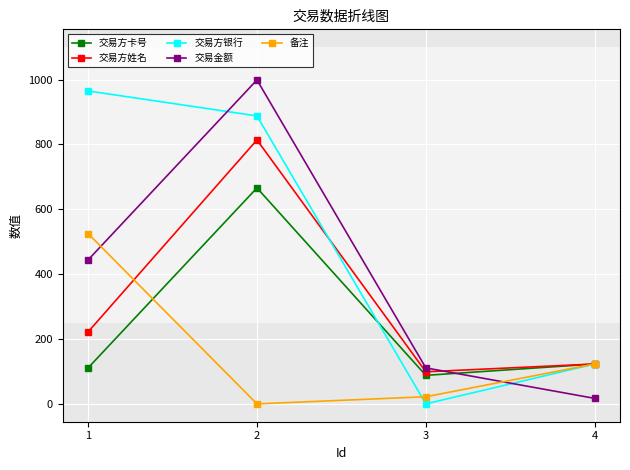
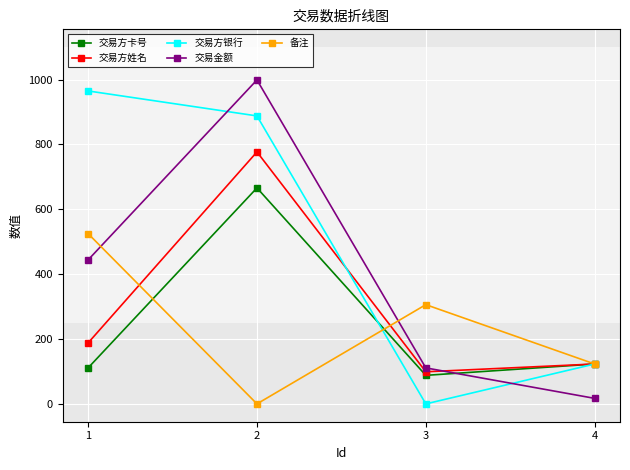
  {
    "交易方卡号": {
      "1": 110,
      "2": 670,
      "3": 90
    },
    "交易方姓名": {
-     "1": 220,
-     "2": 810,
+     "1": 190,
+     "2": 780,
      "3": 100
    },
    "交易方银行": {
      "1": 970,
      "2": 890,
      "3": 0
    },
    "交易金额": {
      "1": 440,
      "2": 1000,
      "3": 110,
      "4": 20
    },
    "备注": {
      "1": 530,
      "2": 0,
-     "3": 20
+     "3": 310
    }
  }
